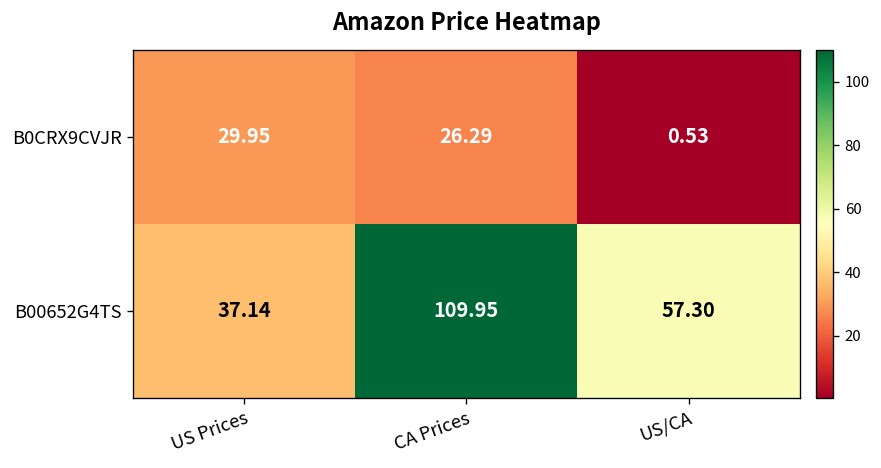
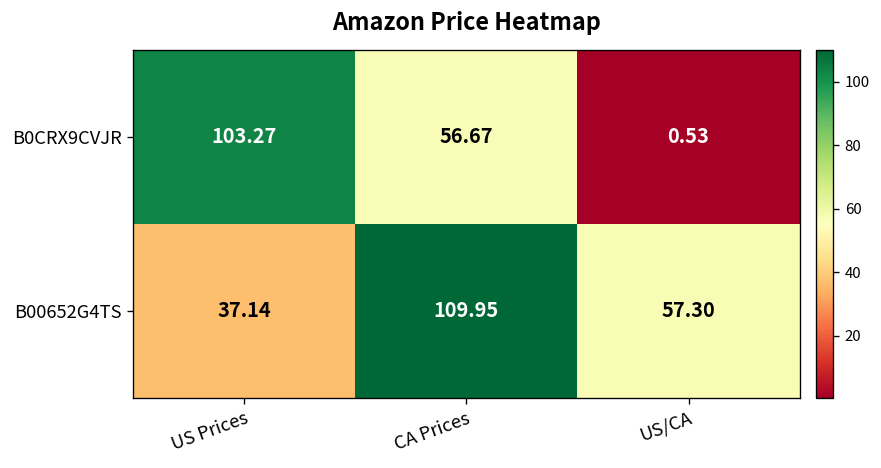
  {
    "B0CRX9CVJR": {
-     "US Prices": 29.95,
-     "CA Prices": 26.29,
+     "US Prices": 103.27,
+     "CA Prices": 56.67,
      "US/CA": 0.53
    },
    "B00652G4TS": {
      "US Prices": 37.14,
      "CA Prices": 109.95,
      "US/CA": 57.30
    }
  }
